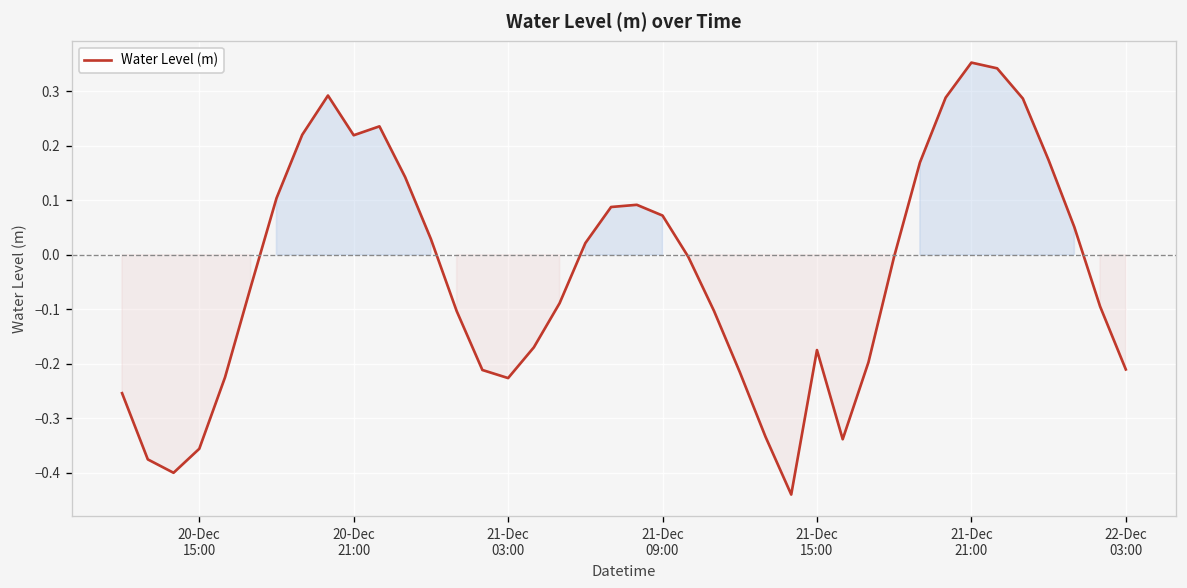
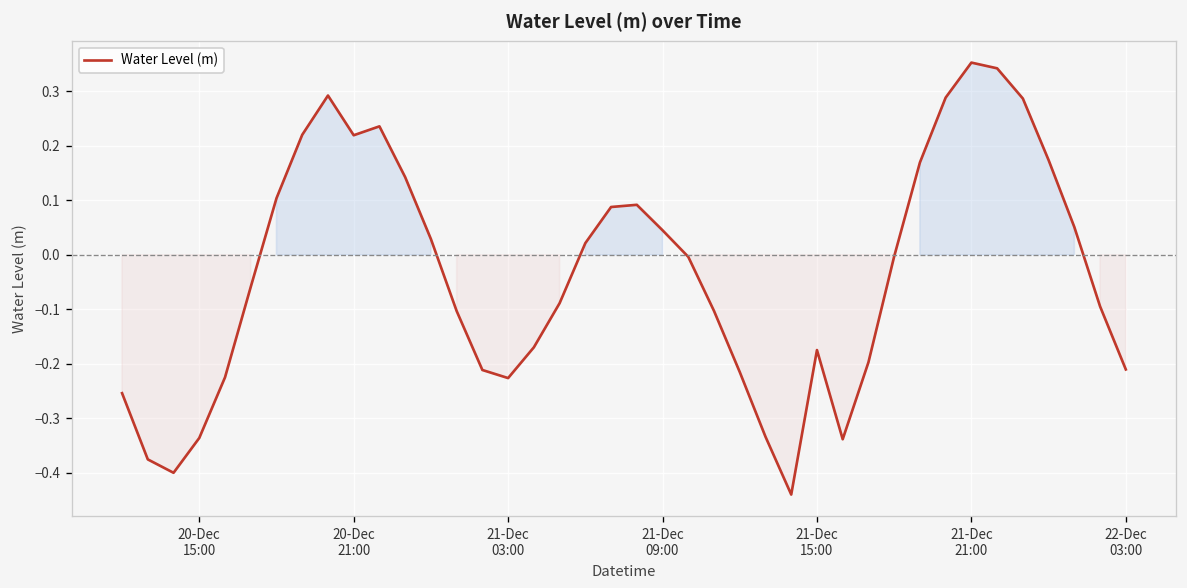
  {
-   "20-Dec 15:00": -0.36,
+   "20-Dec 15:00": -0.34,
    "20-Dec 21:00": 0.22,
    "21-Dec 03:00": -0.23,
-   "21-Dec 09:00": 0.07,
+   "21-Dec 09:00": 0.05,
    "21-Dec 15:00": -0.17,
    "21-Dec 21:00": 0.35,
    "22-Dec 03:00": -0.21
  }
